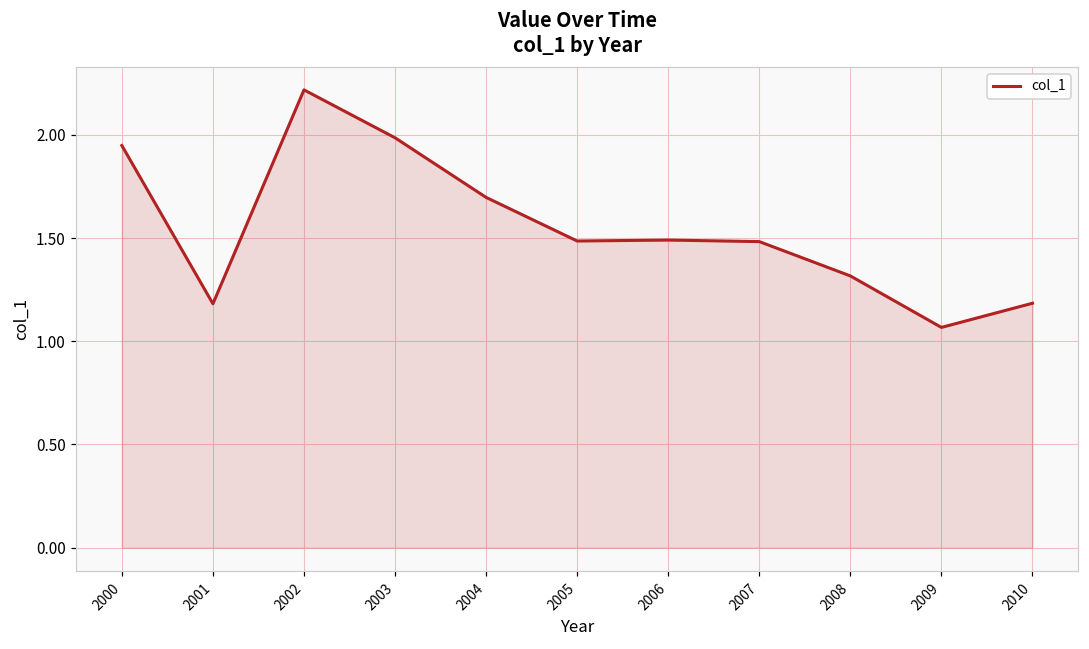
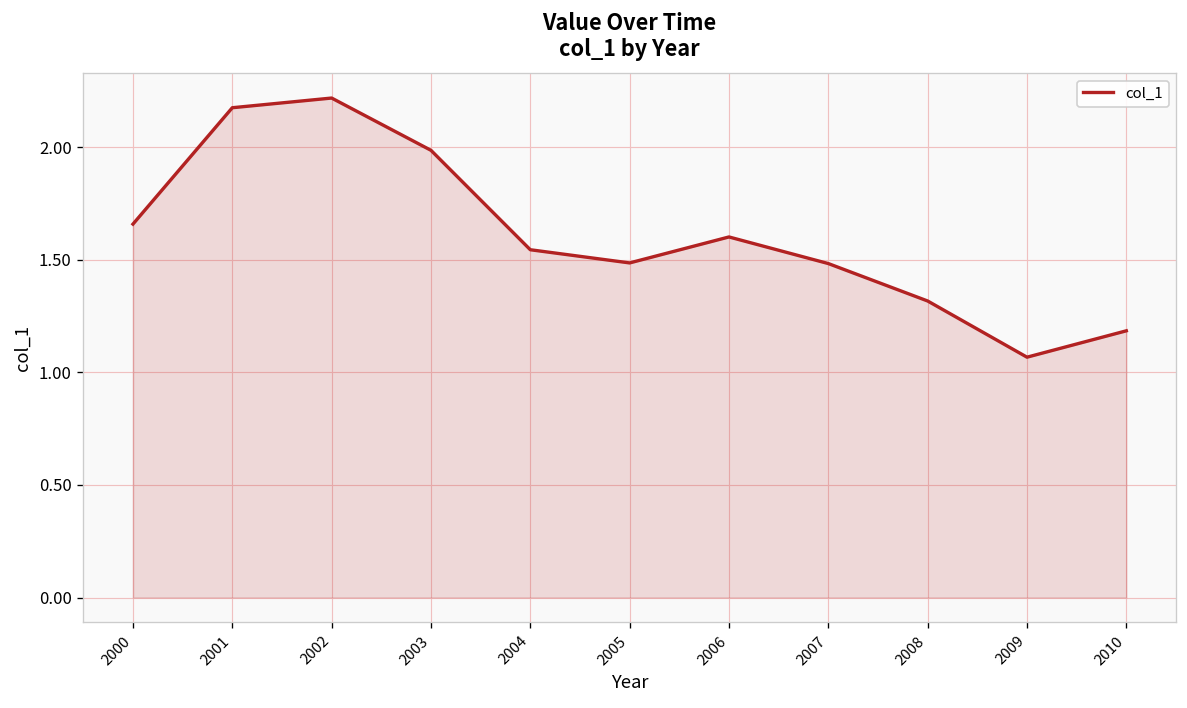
  {
-   "2000": 1.95,
-   "2001": 1.18,
+   "2000": 1.66,
+   "2001": 2.17,
    "2002": 2.22,
    "2003": 1.99,
-   "2004": 1.70,
+   "2004": 1.54,
    "2005": 1.49,
-   "2006": 1.49,
+   "2006": 1.60,
    "2007": 1.48,
    "2008": 1.32,
    "2009": 1.07,
    "2010": 1.18
  }
